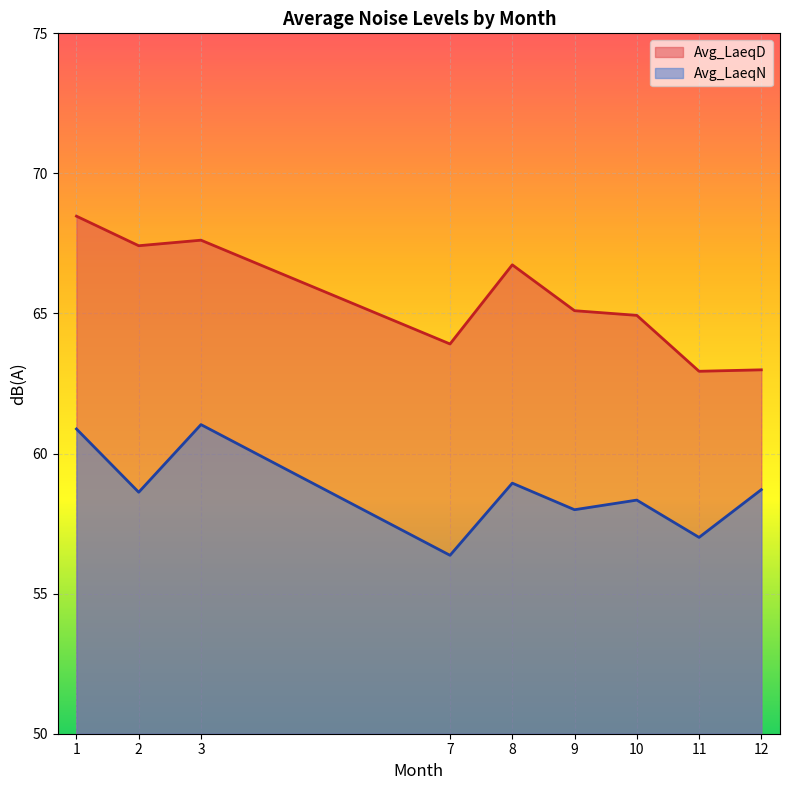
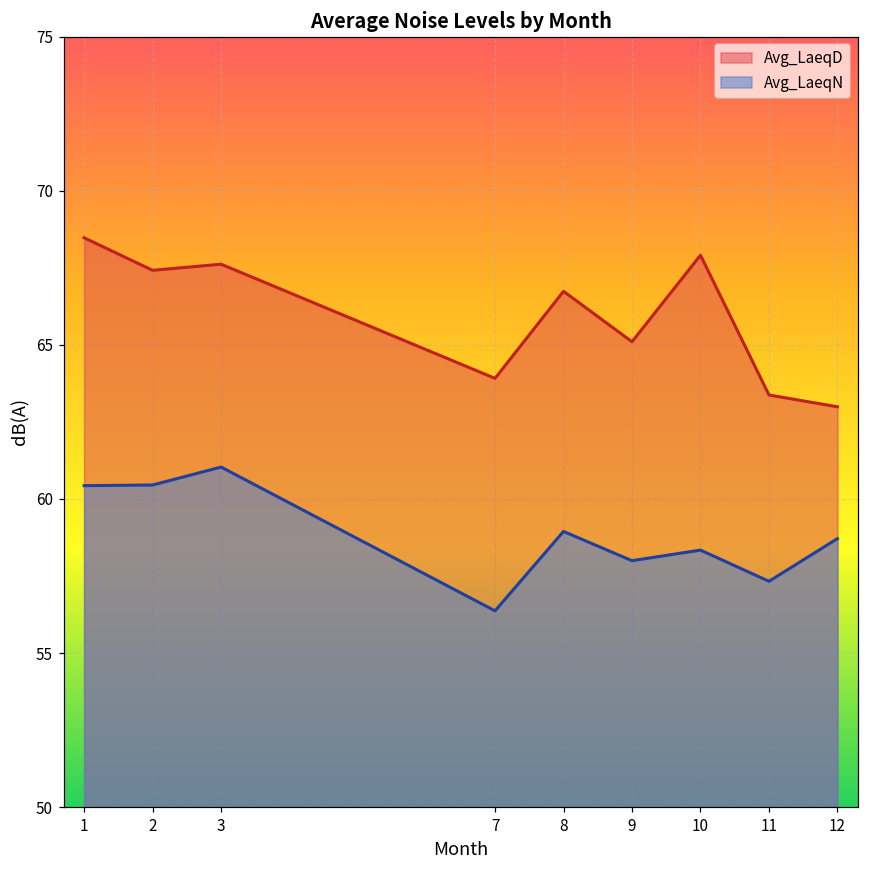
  {
    "Avg_LaeqD": {
      "1": 68.5,
      "2": 67.4,
      "3": 67.6,
      "7": 63.9,
      "8": 66.7,
      "9": 65.1,
-     "10": 64.9,
-     "11": 62.9,
+     "10": 67.9,
+     "11": 63.4,
      "12": 63.0
    },
    "Avg_LaeqN": {
-     "1": 60.9,
-     "2": 58.6,
+     "1": 60.4,
+     "2": 60.5,
      "3": 61.0,
      "7": 56.4,
      "8": 58.9,
      "9": 58.0,
      "10": 58.3,
-     "11": 57.0,
+     "11": 57.3,
      "12": 58.7
    }
  }
